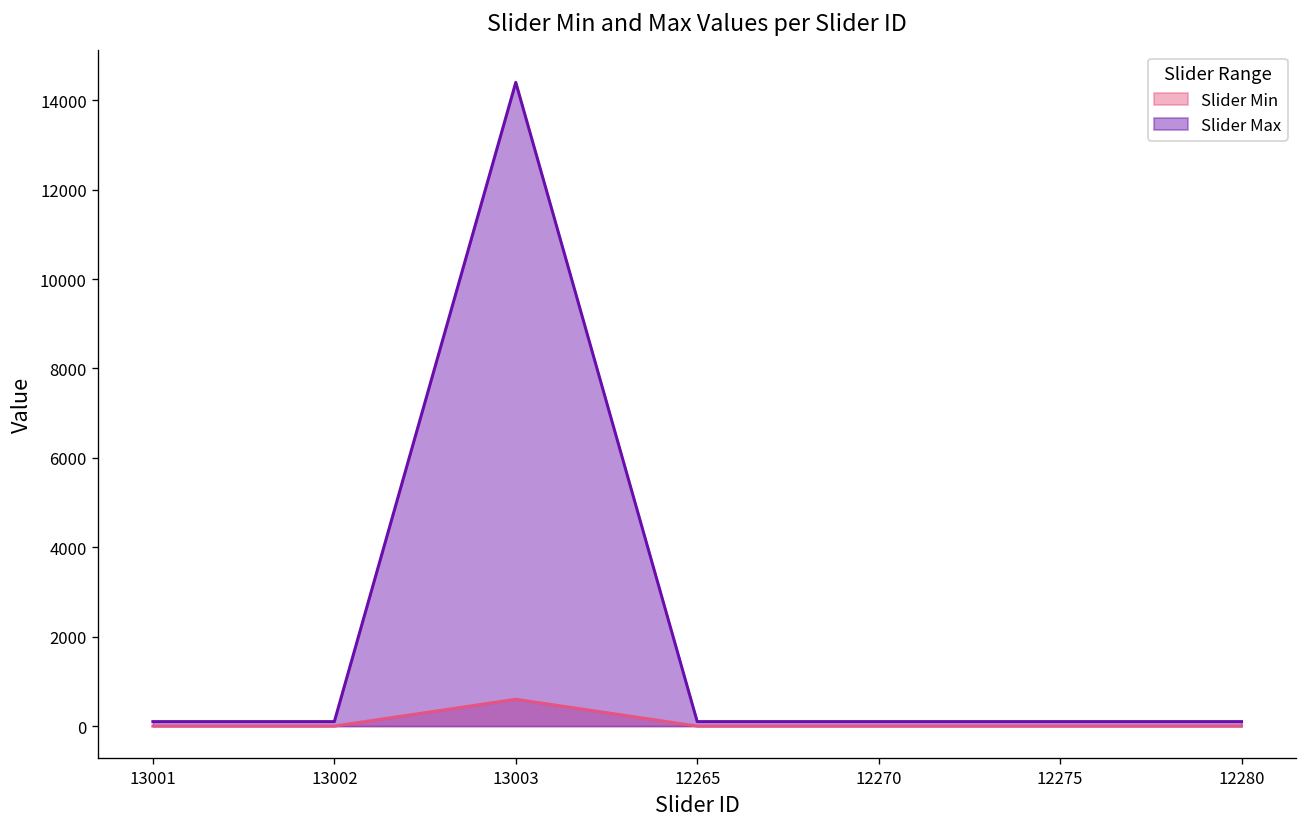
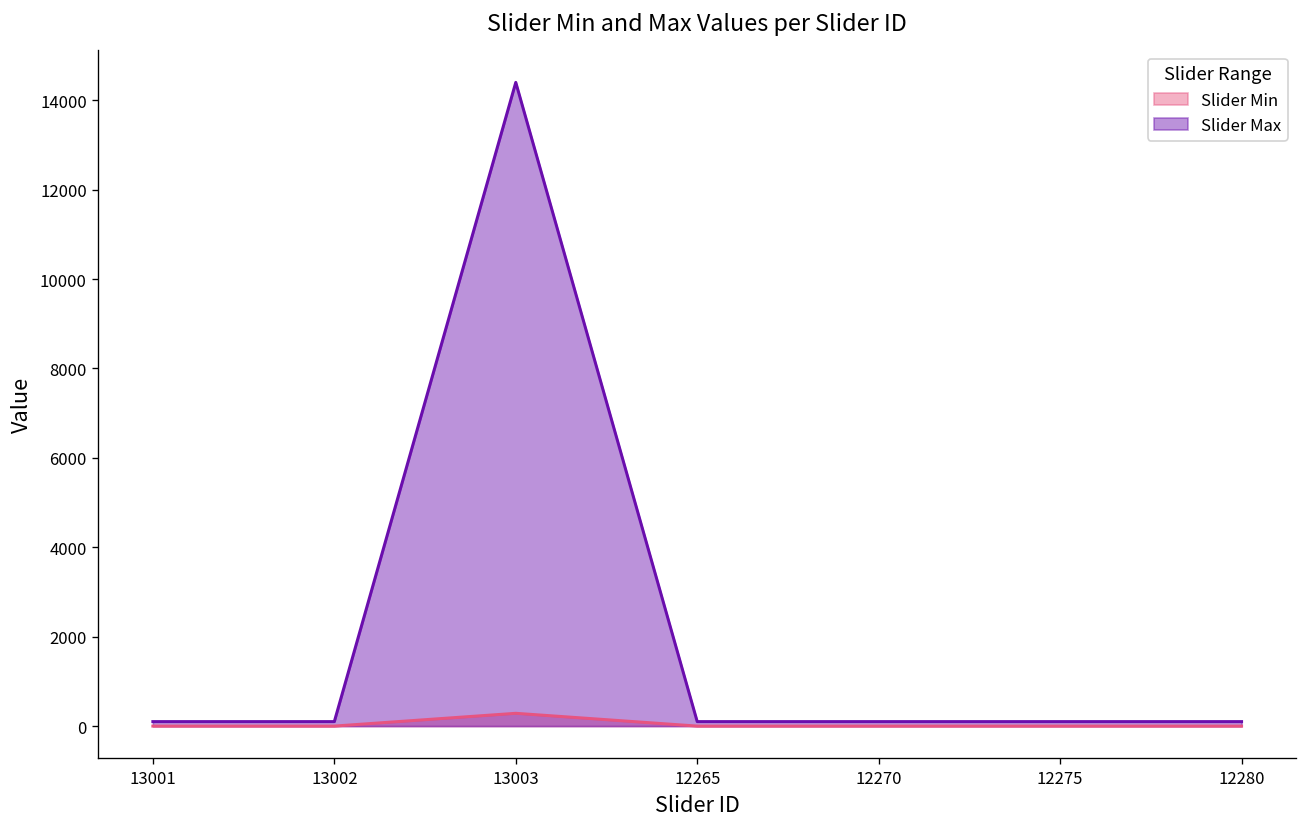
  {
    "Slider Min": {
      "13001": 0,
      "13002": 0,
-     "13003": 600,
+     "13003": 300,
      "12265": 0,
      "12270": 0,
      "12275": 0,
      "12280": 0
    },
    "Slider Max": {
      "13001": 100,
      "13002": 100,
      "13003": 14400,
      "12265": 100,
      "12270": 100,
      "12275": 100,
      "12280": 100
    }
  }
